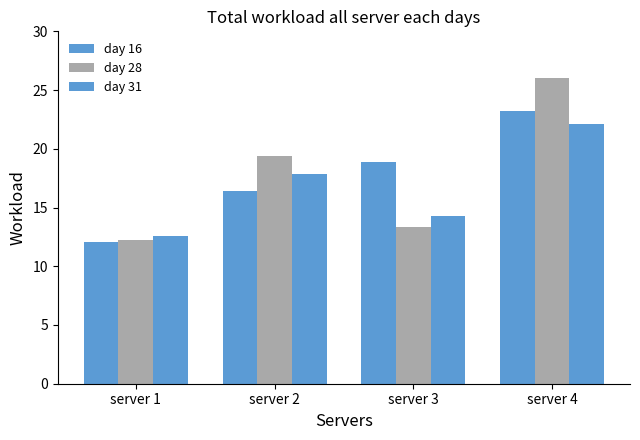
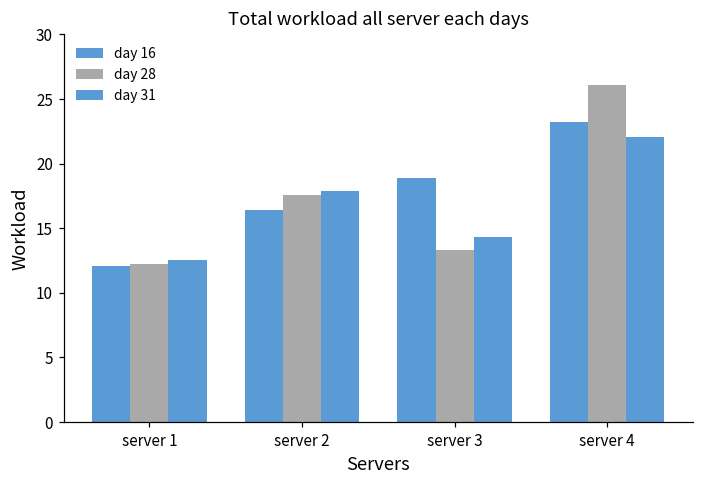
  {
    "day 28": {
      "server 1": 12.2,
-     "server 2": 19.4,
+     "server 2": 17.6,
      "server 3": 13.3,
      "server 4": 26.1
    }
  }
